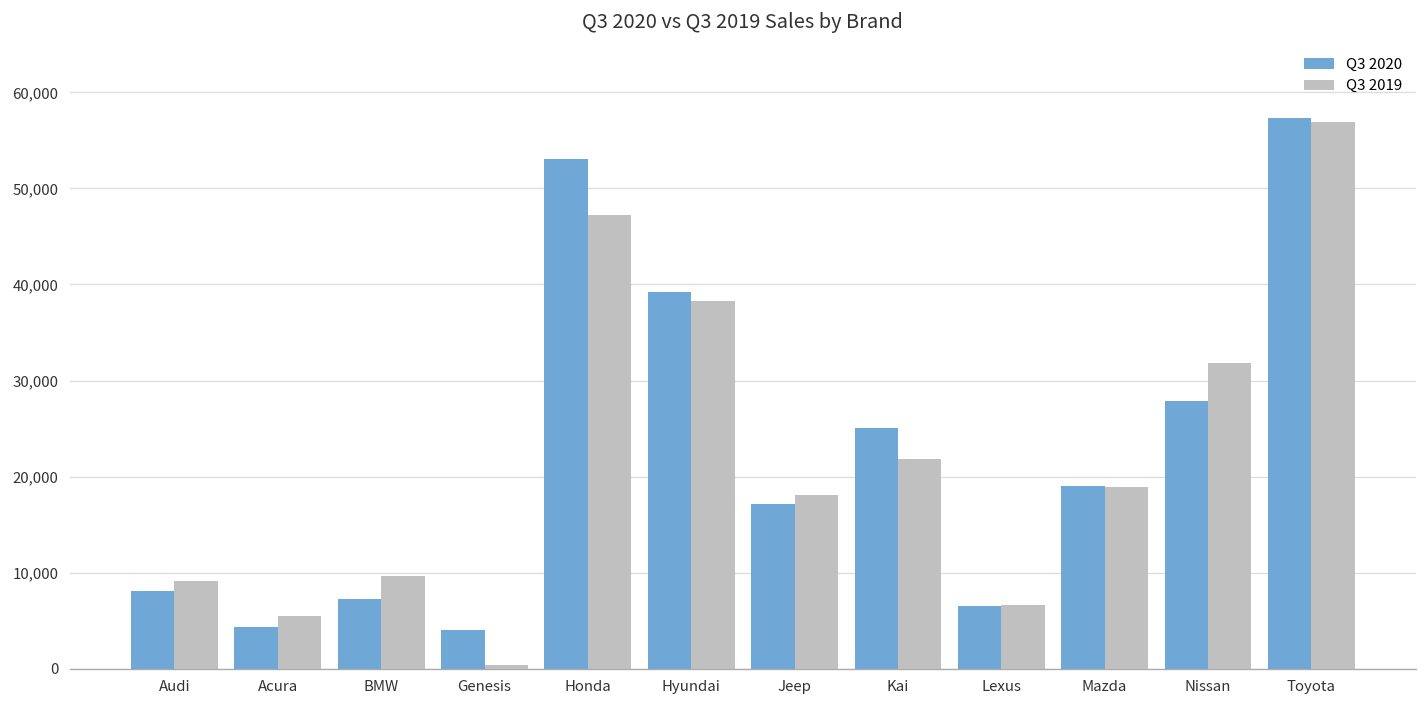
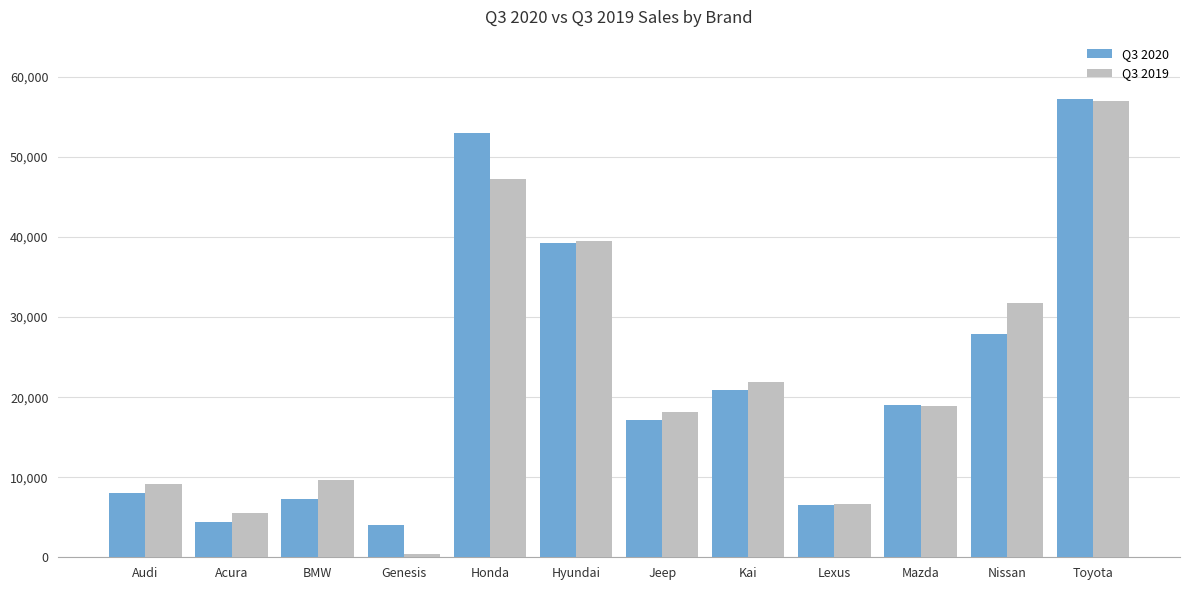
  {
    "Q3 2020": {
      "Audi": "8,000",
      "Acura": "4,000",
      "BMW": "7,000",
      "Genesis": "4,000",
      "Honda": "53,000",
      "Hyundai": "39,000",
      "Jeep": "17,000",
-     "Kai": "25,000",
+     "Kai": "21,000",
      "Lexus": "7,000",
      "Mazda": "19,000",
      "Nissan": "28,000",
      "Toyota": "57,000"
    },
    "Q3 2019": {
      "Audi": "9,000",
      "Acura": "6,000",
      "BMW": "10,000",
      "Genesis": "0",
      "Honda": "47,000",
-     "Hyundai": "38,000",
+     "Hyundai": "39,000",
      "Jeep": "18,000",
      "Kai": "22,000",
      "Lexus": "7,000",
      "Mazda": "19,000",
      "Nissan": "32,000",
      "Toyota": "57,000"
    }
  }
